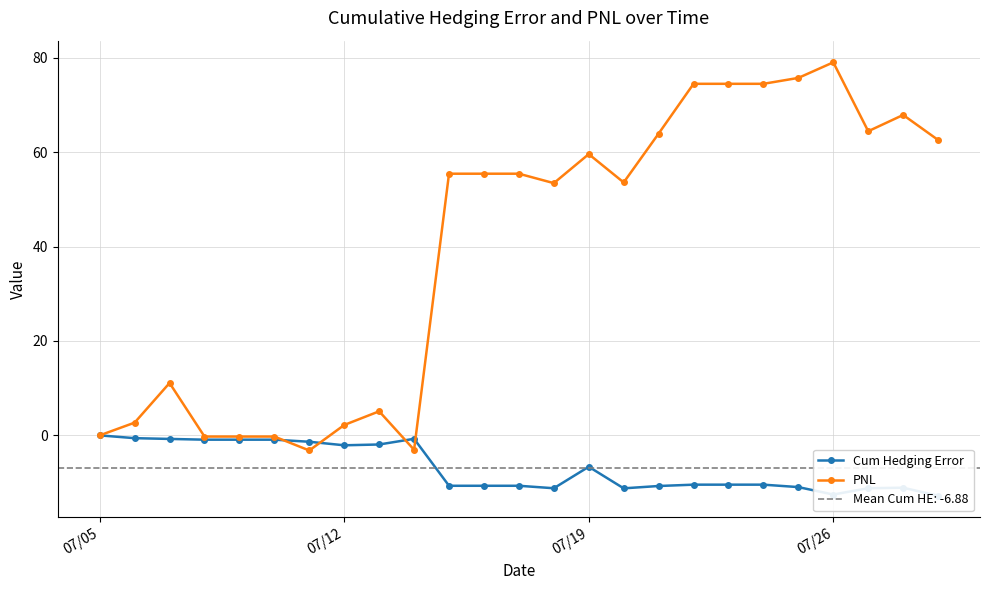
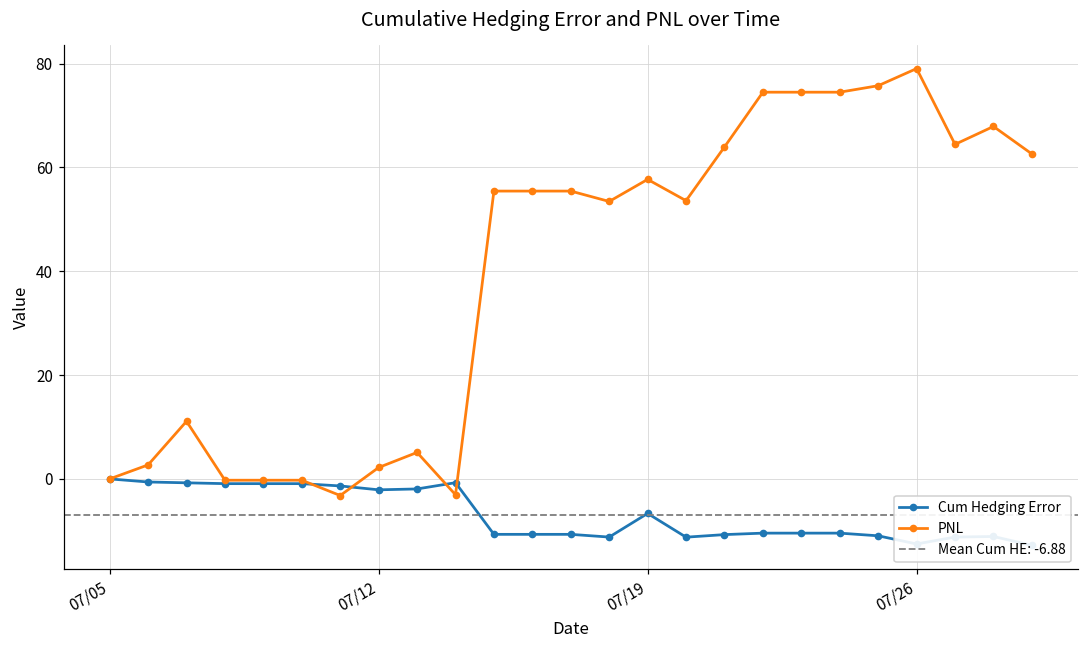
  {
    "Cum Hedging Error": {
      "07/12": -2,
      "07/19": -7
    },
    "PNL": {
      "07/12": 2,
-     "07/19": 60,
+     "07/19": 58,
      "07/26": 79
    }
  }
